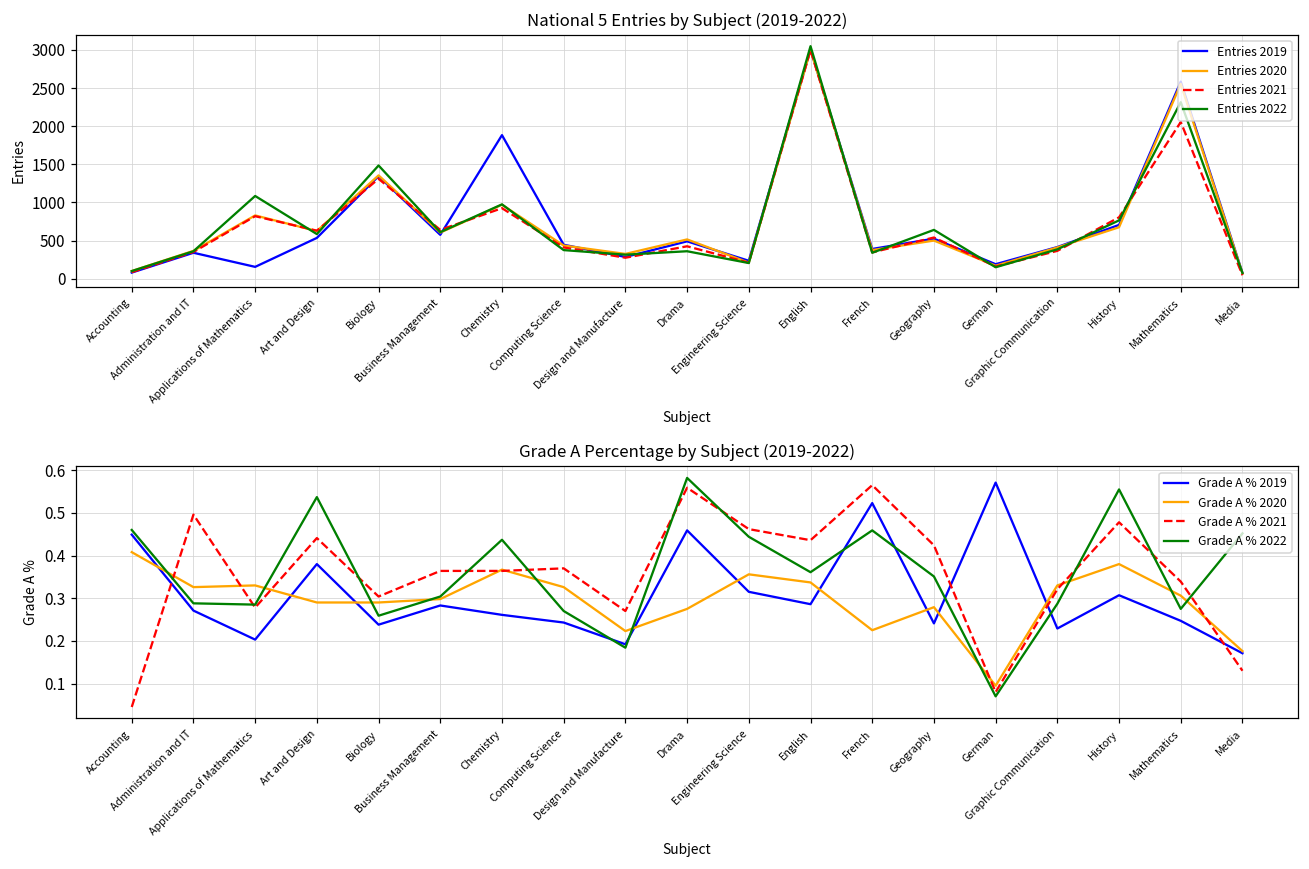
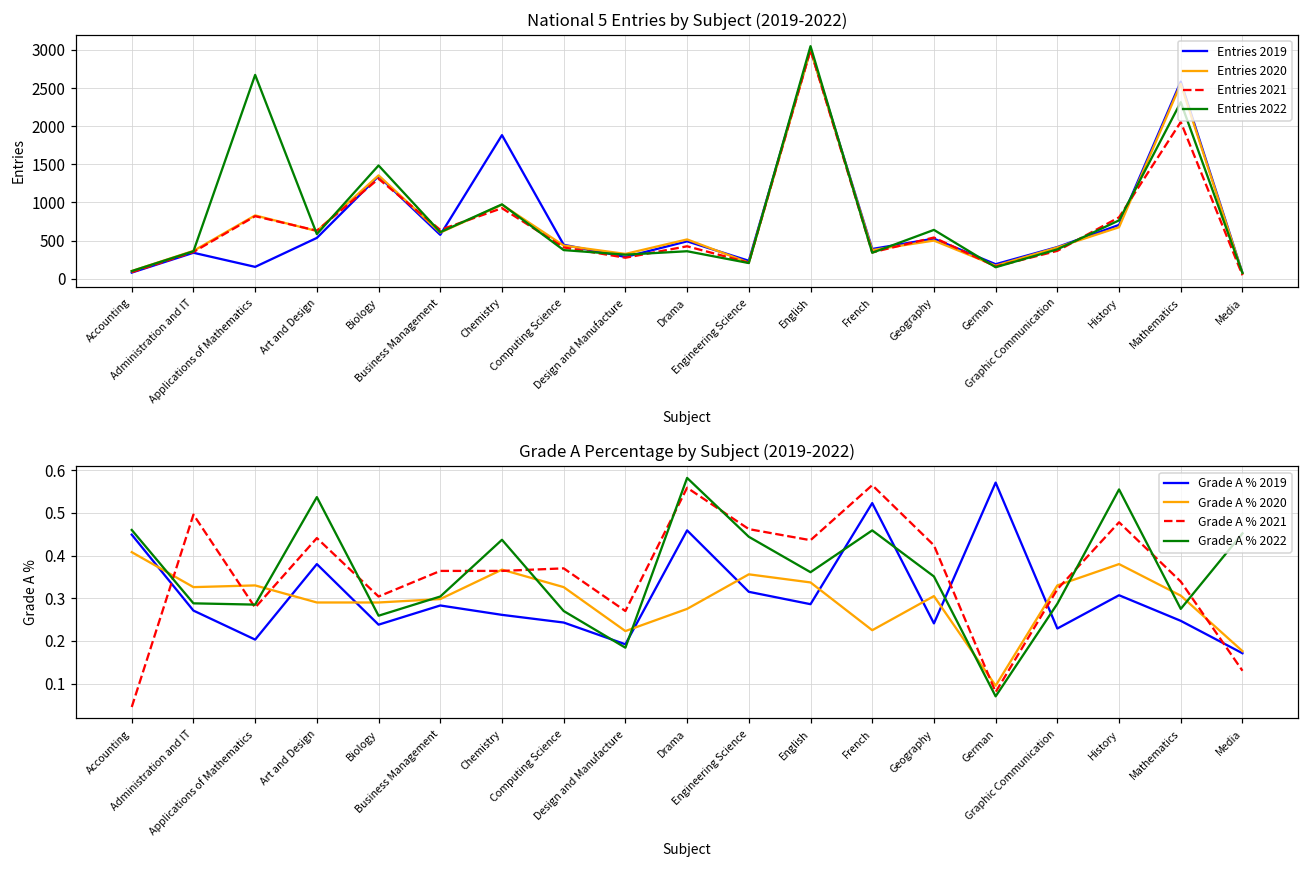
  {
    "National 5 Entries by Subject (2019-2022)": {
      "Entries 2019": {
        "Applications of Mathematics": 200,
        "Art and Design": 500,
        "Chemistry": 1900
      },
      "Entries 2021": {
        "Chemistry": 900,
        "Drama": 400,
        "History": 800,
        "Mathematics": 2100
      },
      "Entries 2022": {
-       "Applications of Mathematics": 1100,
+       "Applications of Mathematics": 2700,
        "Art and Design": 600,
        "Biology": 1500,
        "Drama": 400,
        "English": 3100,
        "Geography": 600,
        "History": 800
      }
    },
    "Grade A Percentage by Subject (2019-2022)": {
      "Grade A % 2019": {
        "Accounting": 0.45,
        "Administration and IT": 0.27,
        "Applications of Mathematics": 0.20,
        "Art and Design": 0.38,
        "Biology": 0.24,
        "Business Management": 0.28,
        "Chemistry": 0.26,
        "Computing Science": 0.24,
        "Design and Manufacture": 0.19,
        "Drama": 0.46,
        "Engineering Science": 0.32,
        "English": 0.29,
        "French": 0.52,
        "Geography": 0.24,
        "German": 0.57,
        "Graphic Communication": 0.23,
        "History": 0.31,
        "Mathematics": 0.25
      },
      "Grade A % 2020": {
        "Accounting": 0.41,
        "Administration and IT": 0.33,
        "Applications of Mathematics": 0.33,
        "Art and Design": 0.29,
        "Biology": 0.29,
        "Computing Science": 0.33,
        "Design and Manufacture": 0.22,
        "Drama": 0.28,
        "Engineering Science": 0.36,
        "English": 0.34,
        "French": 0.23,
-       "Geography": 0.28,
+       "Geography": 0.31,
        "German": 0.10,
        "Graphic Communication": 0.33,
        "History": 0.38,
        "Mathematics": 0.31
      },
      "Grade A % 2021": {
        "Accounting": 0.05,
        "Administration and IT": 0.50,
        "Applications of Mathematics": 0.28,
        "Art and Design": 0.44,
        "Biology": 0.30,
        "Business Management": 0.36,
        "Computing Science": 0.37,
        "Design and Manufacture": 0.27,
        "Drama": 0.56,
        "Engineering Science": 0.46,
        "English": 0.44,
        "French": 0.57,
        "Geography": 0.42,
        "German": 0.08,
        "Graphic Communication": 0.32,
        "History": 0.48,
        "Mathematics": 0.34,
        "Media": 0.13
      },
      "Grade A % 2022": {
        "Accounting": 0.46,
        "Administration and IT": 0.29,
        "Applications of Mathematics": 0.29,
        "Art and Design": 0.54,
        "Biology": 0.26,
        "Chemistry": 0.44,
        "Computing Science": 0.27,
        "Design and Manufacture": 0.18,
        "Drama": 0.58,
        "Engineering Science": 0.44,
        "English": 0.36,
        "French": 0.46,
        "Geography": 0.35,
        "German": 0.07,
        "Graphic Communication": 0.29,
        "History": 0.56,
        "Mathematics": 0.28
      }
    }
  }
